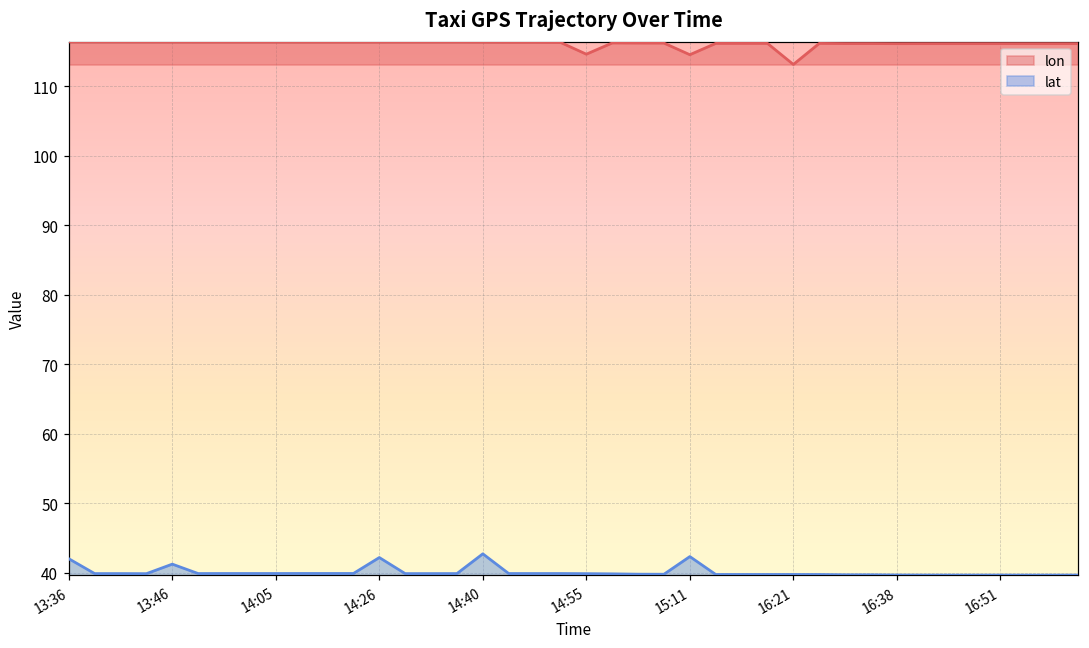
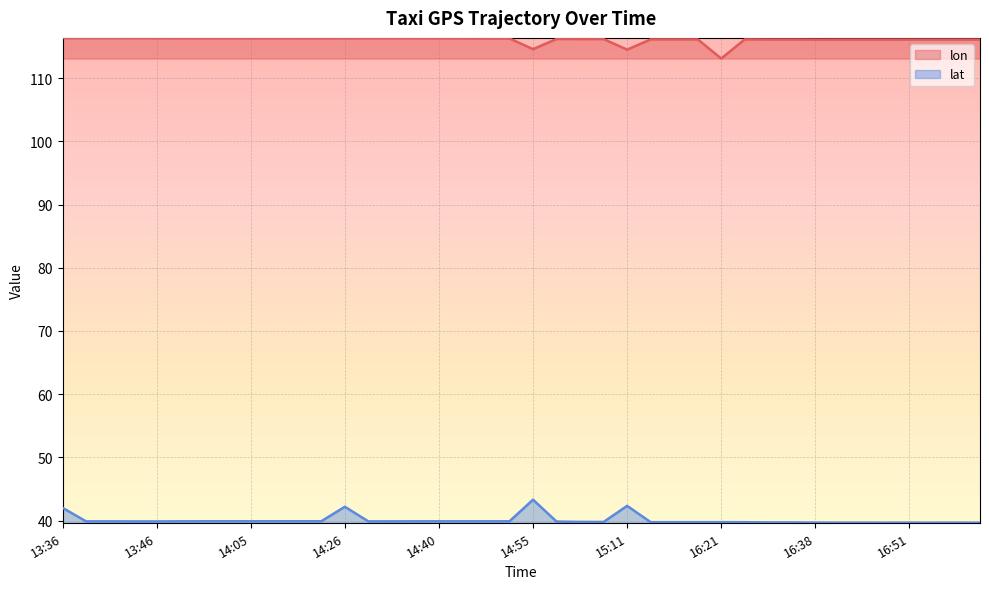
  {
    "lon": {
      "13:36": 116,
      "13:46": 116,
      "14:05": 116,
      "14:26": 116,
      "14:40": 116,
      "14:55": 115,
      "15:11": 115,
      "16:21": 113,
      "16:38": 116,
      "16:51": 116
    },
    "lat": {
      "13:36": 42,
-     "13:46": 41,
+     "13:46": 40,
      "14:05": 40,
      "14:26": 42,
-     "14:40": 43,
-     "14:55": 40,
+     "14:40": 40,
+     "14:55": 43,
      "15:11": 42,
      "16:21": 40,
      "16:38": 40,
      "16:51": 40
    }
  }
